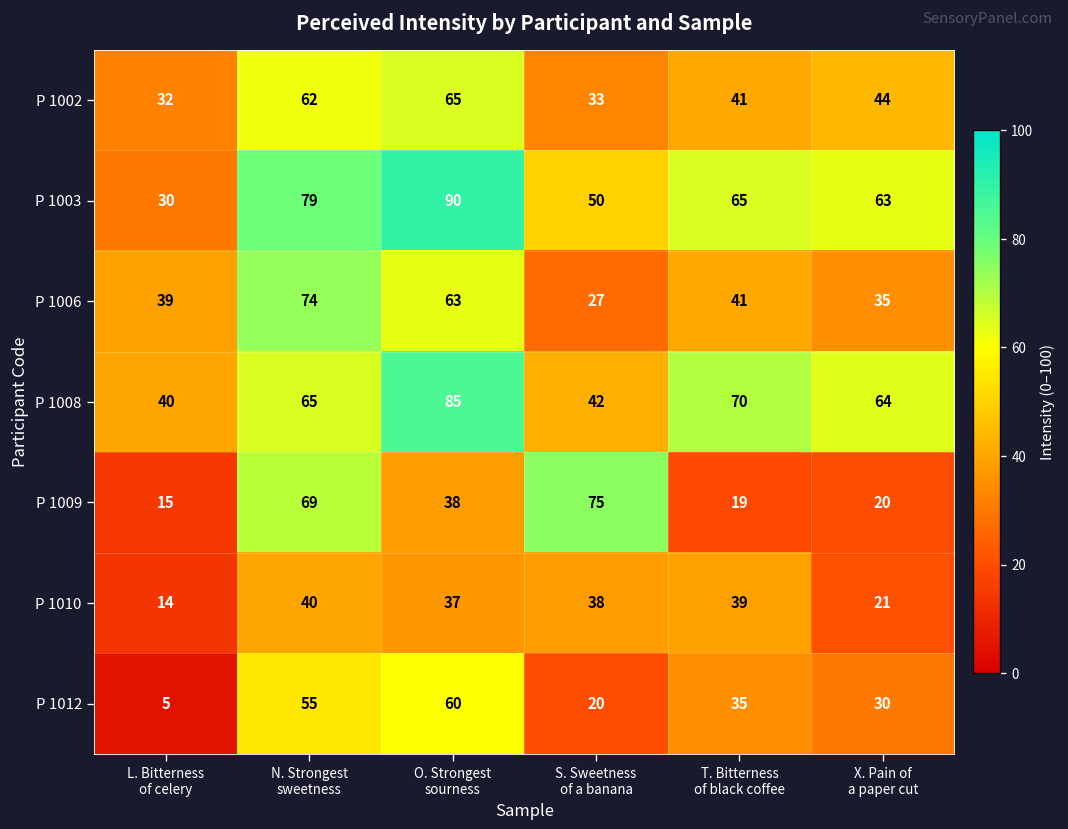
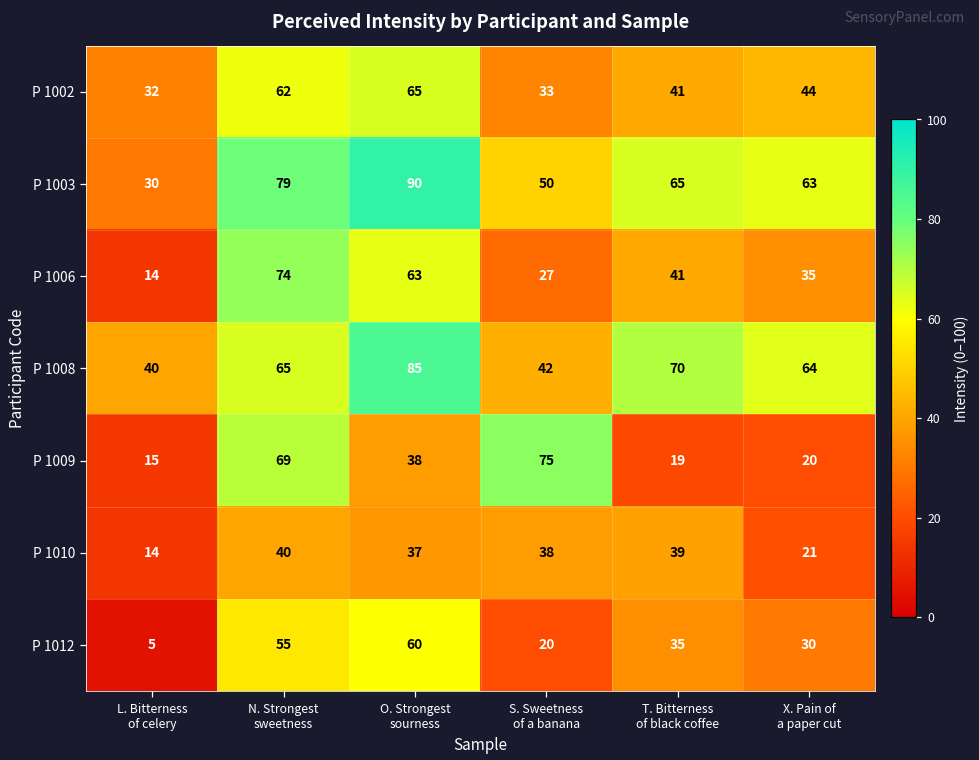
  {
    "P 1002": {
      "L. Bitterness of celery": 32,
      "N. Strongest sweetness": 62,
      "O. Strongest sourness": 65,
      "S. Sweetness of a banana": 33,
      "T. Bitterness of black coffee": 41,
      "X. Pain of a paper cut": 44
    },
    "P 1003": {
      "L. Bitterness of celery": 30,
      "N. Strongest sweetness": 79,
      "O. Strongest sourness": 90,
      "S. Sweetness of a banana": 50,
      "T. Bitterness of black coffee": 65,
      "X. Pain of a paper cut": 63
    },
    "P 1006": {
-     "L. Bitterness of celery": 39,
+     "L. Bitterness of celery": 14,
      "N. Strongest sweetness": 74,
      "O. Strongest sourness": 63,
      "S. Sweetness of a banana": 27,
      "T. Bitterness of black coffee": 41,
      "X. Pain of a paper cut": 35
    },
    "P 1008": {
      "L. Bitterness of celery": 40,
      "N. Strongest sweetness": 65,
      "O. Strongest sourness": 85,
      "S. Sweetness of a banana": 42,
      "T. Bitterness of black coffee": 70,
      "X. Pain of a paper cut": 64
    },
    "P 1009": {
      "L. Bitterness of celery": 15,
      "N. Strongest sweetness": 69,
      "O. Strongest sourness": 38,
      "S. Sweetness of a banana": 75,
      "T. Bitterness of black coffee": 19,
      "X. Pain of a paper cut": 20
    },
    "P 1010": {
      "L. Bitterness of celery": 14,
      "N. Strongest sweetness": 40,
      "O. Strongest sourness": 37,
      "S. Sweetness of a banana": 38,
      "T. Bitterness of black coffee": 39,
      "X. Pain of a paper cut": 21
    },
    "P 1012": {
      "L. Bitterness of celery": 5,
      "N. Strongest sweetness": 55,
      "O. Strongest sourness": 60,
      "S. Sweetness of a banana": 20,
      "T. Bitterness of black coffee": 35,
      "X. Pain of a paper cut": 30
    }
  }
